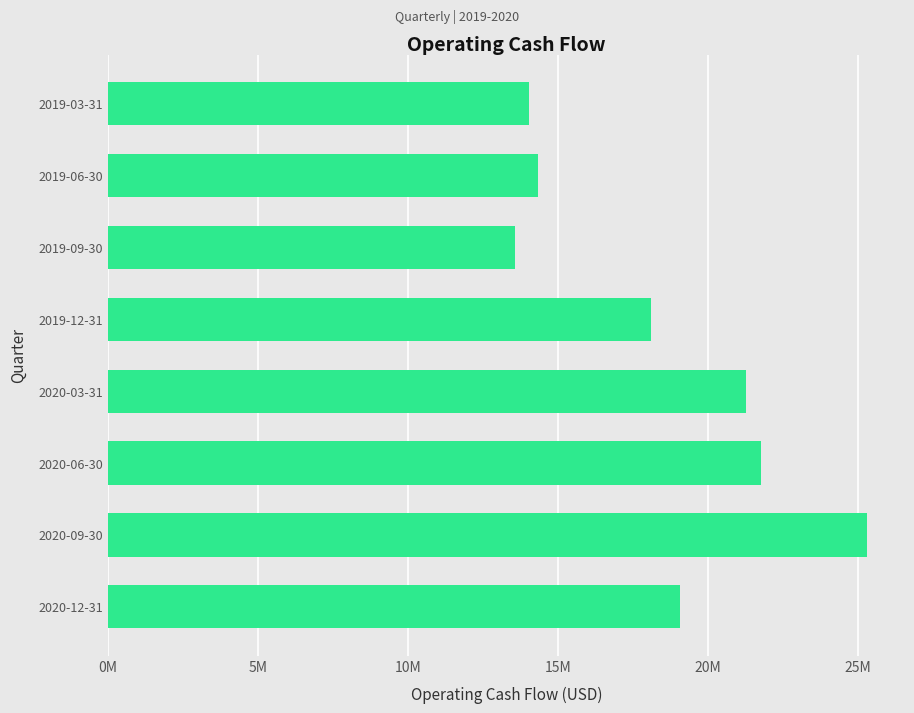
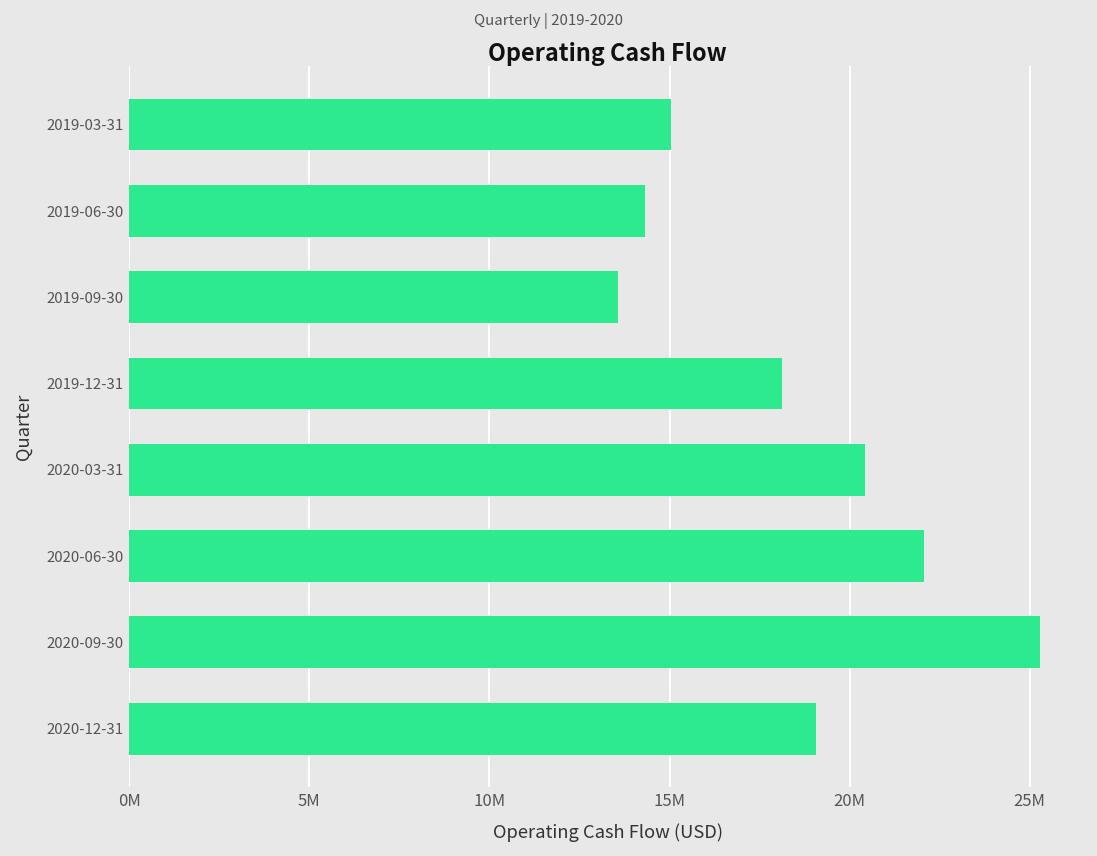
  {
-   "2019-03-31": 14000000,
+   "2019-03-31": 15000000,
    "2019-06-30": 14300000,
    "2019-09-30": 13600000,
    "2019-12-31": 18100000,
-   "2020-03-31": 21300000,
-   "2020-06-30": 21800000,
+   "2020-03-31": 20400000,
+   "2020-06-30": 22100000,
    "2020-09-30": 25300000,
    "2020-12-31": 19100000
  }
